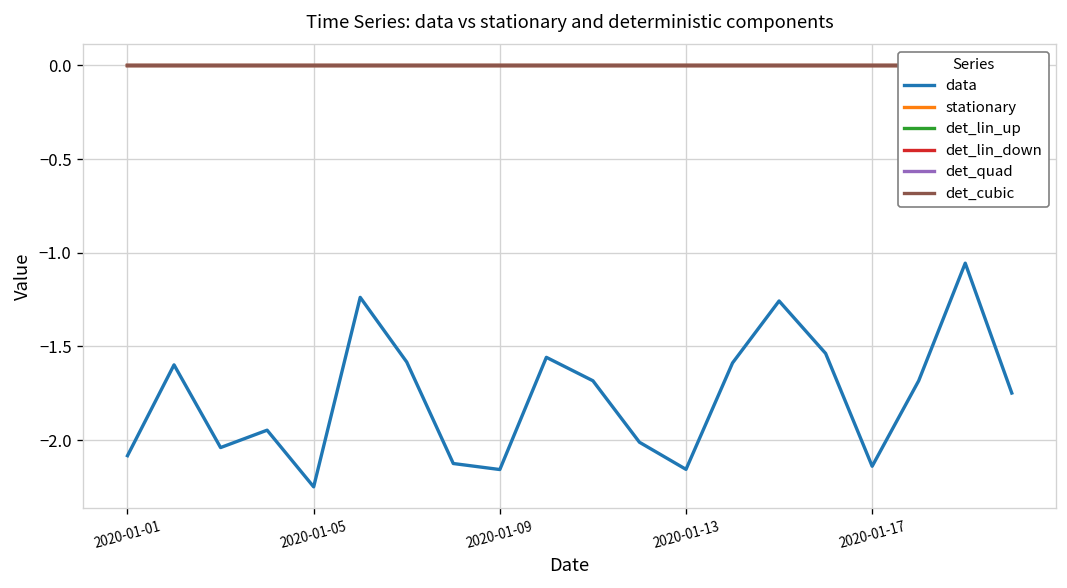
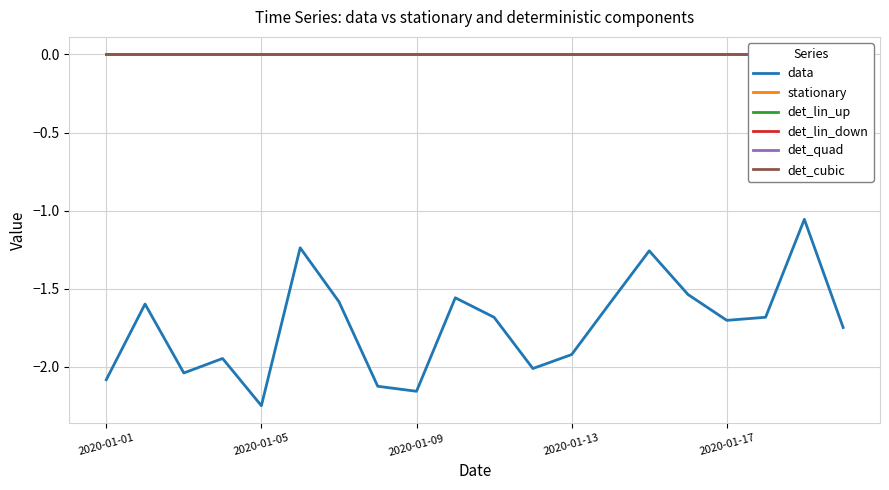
  {
    "data": {
      "2020-01-01": -2.08,
      "2020-01-05": -2.25,
      "2020-01-09": -2.16,
-     "2020-01-13": -2.16,
-     "2020-01-17": -2.14
+     "2020-01-13": -1.92,
+     "2020-01-17": -1.70
    },
    "det_cubic": {
      "2020-01-01": 0.00,
      "2020-01-05": 0.00,
      "2020-01-09": 0.00,
      "2020-01-13": 0.00,
      "2020-01-17": 0.00
    }
  }
